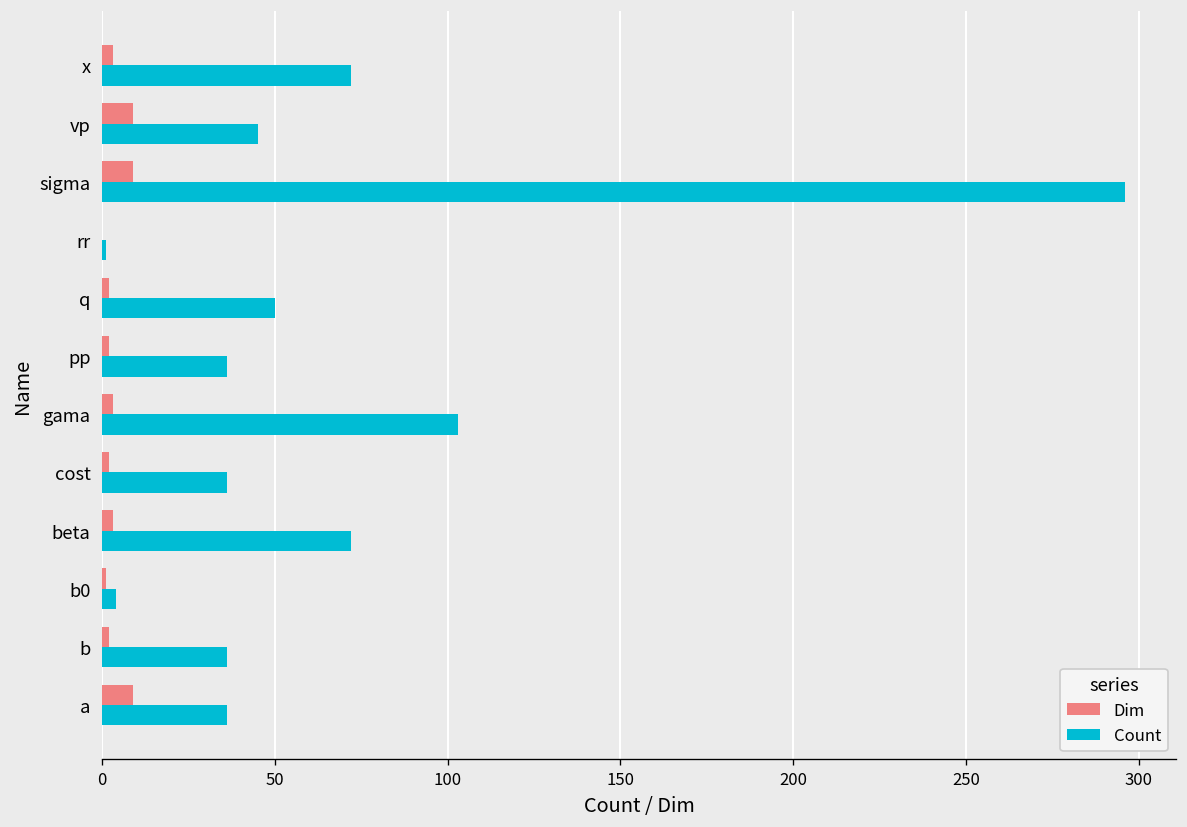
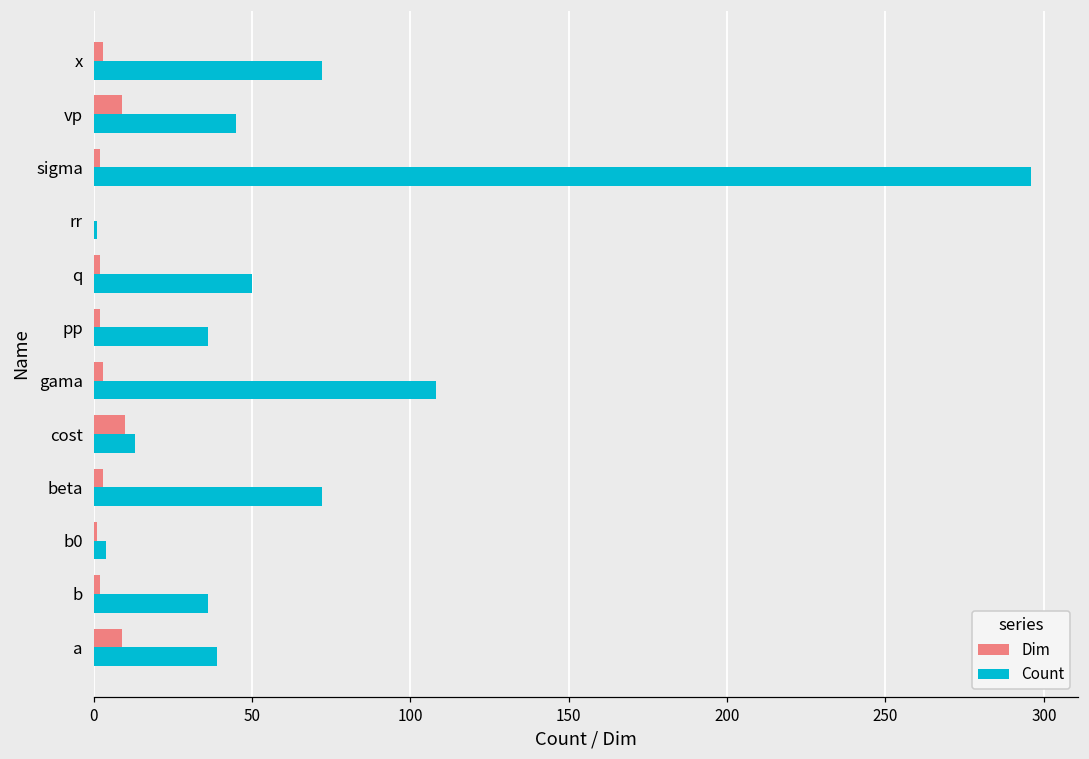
  {
    "Dim": {
      "x": 3,
      "vp": 9,
-     "sigma": 9,
+     "sigma": 2,
      "rr": 0,
      "q": 2,
      "pp": 2,
      "gama": 3,
-     "cost": 2,
+     "cost": 10,
      "beta": 3,
      "b0": 1,
      "b": 2,
      "a": 9
    },
    "Count": {
      "x": 72,
      "vp": 45,
      "sigma": 296,
      "rr": 1,
      "q": 50,
      "pp": 36,
-     "gama": 103,
-     "cost": 36,
+     "gama": 108,
+     "cost": 13,
      "beta": 72,
      "b0": 4,
      "b": 36,
-     "a": 36
+     "a": 39
    }
  }
